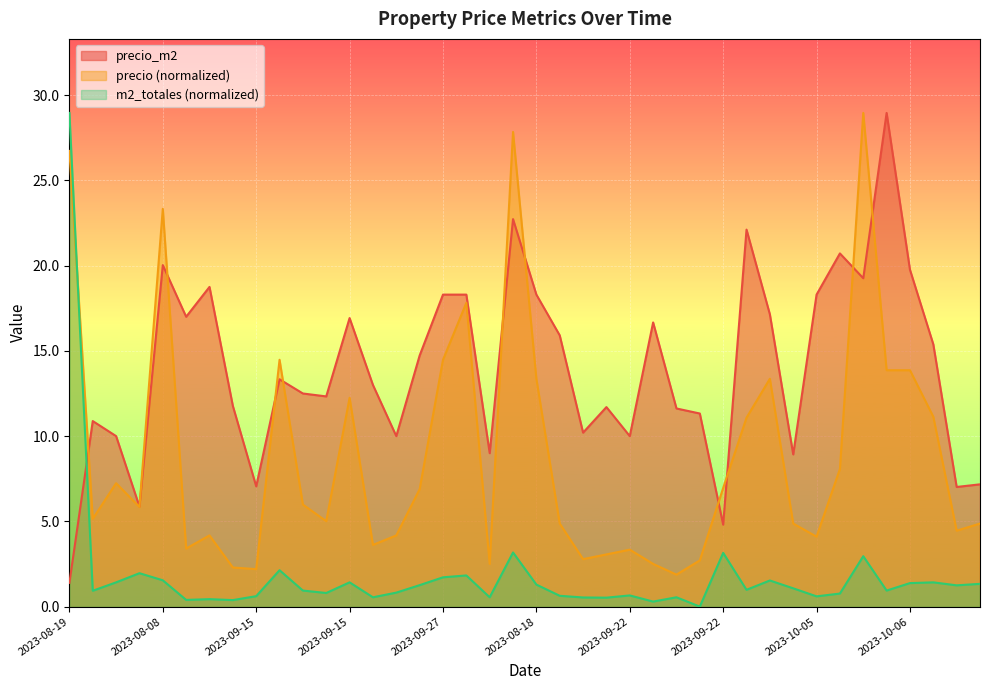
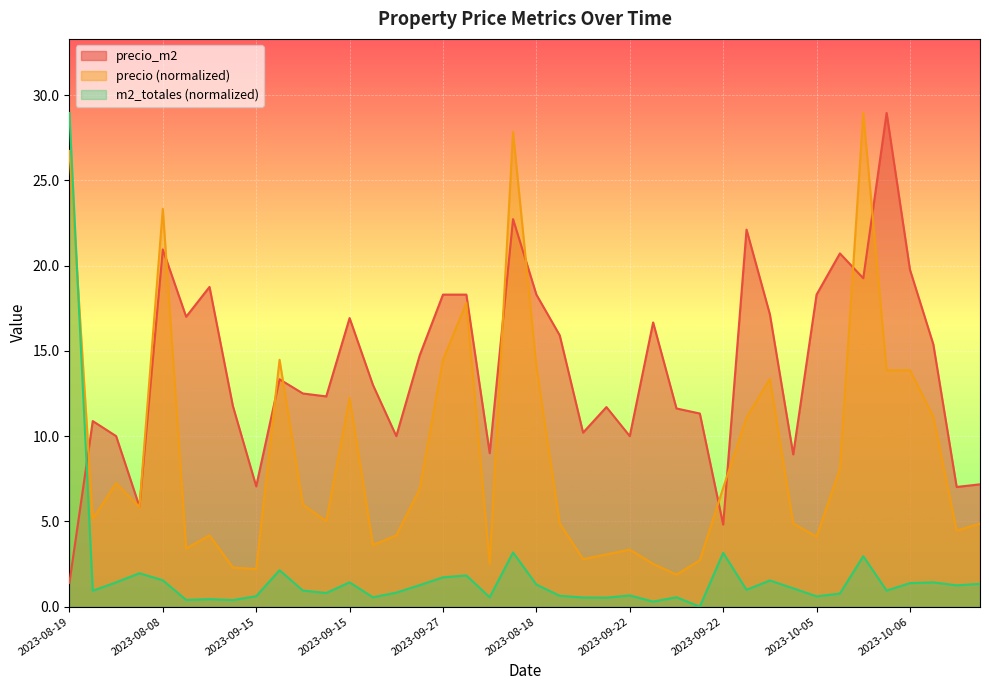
  {
    "precio_m2": {
      "2023-08-19": 1.4,
-     "2023-08-08": 20.0,
+     "2023-08-08": 21.0,
      "2023-08-18": 18.3
    },
    "precio (normalized)": {
      "2023-08-19": 26.7,
      "2023-08-08": 23.3,
-     "2023-08-18": 13.4
+     "2023-08-18": 14.1
    },
    "m2_totales (normalized)": {
      "2023-08-19": 29.0,
      "2023-08-08": 1.5,
      "2023-08-18": 1.3
    }
  }
